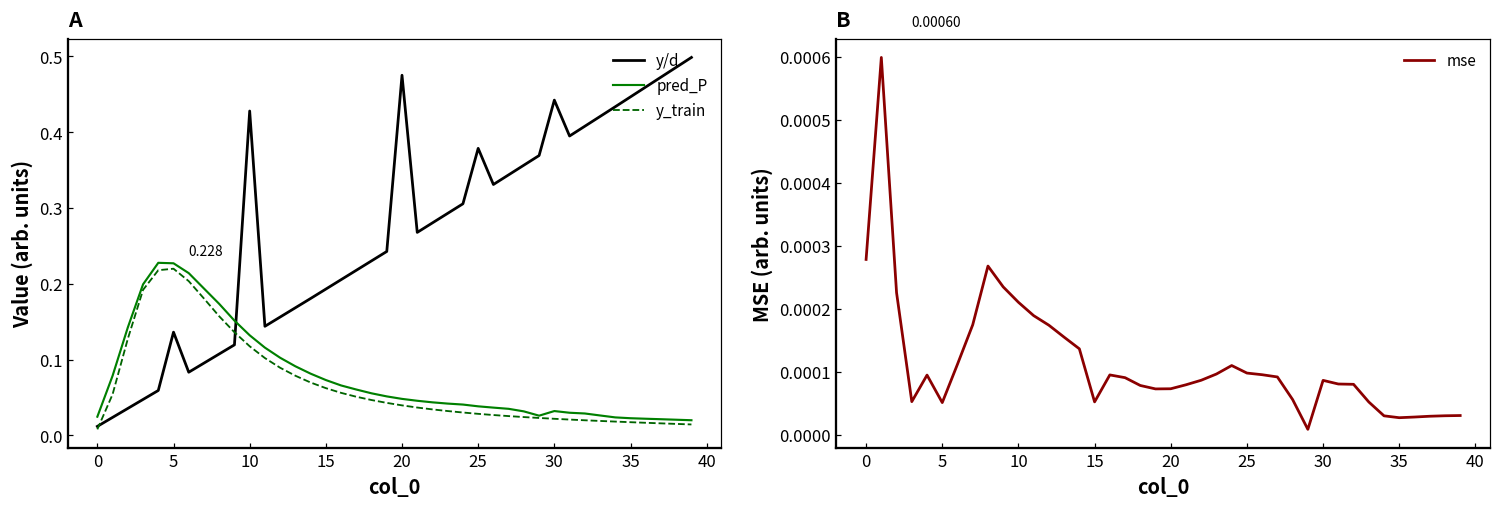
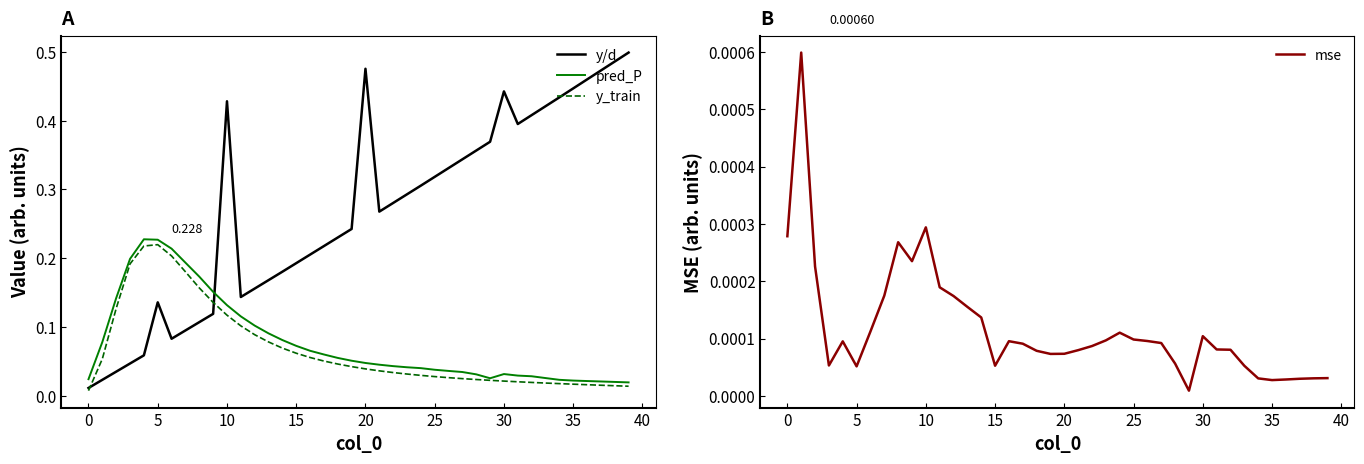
  {
    "A": {
      "y/d": {
        "0": 0.01,
        "5": 0.14,
        "10": 0.43,
        "15": 0.19,
        "20": 0.48,
-       "25": 0.38,
+       "25": 0.32,
        "30": 0.44,
        "35": 0.45
      }
    },
    "B": {
      "0": 0.00028,
      "5": 0.00005,
-     "10": 0.00021,
+     "10": 0.00029,
      "15": 0.00005,
      "20": 0.00007,
      "25": 0.00010,
-     "30": 0.00009,
+     "30": 0.00010,
      "35": 0.00003
    }
  }
